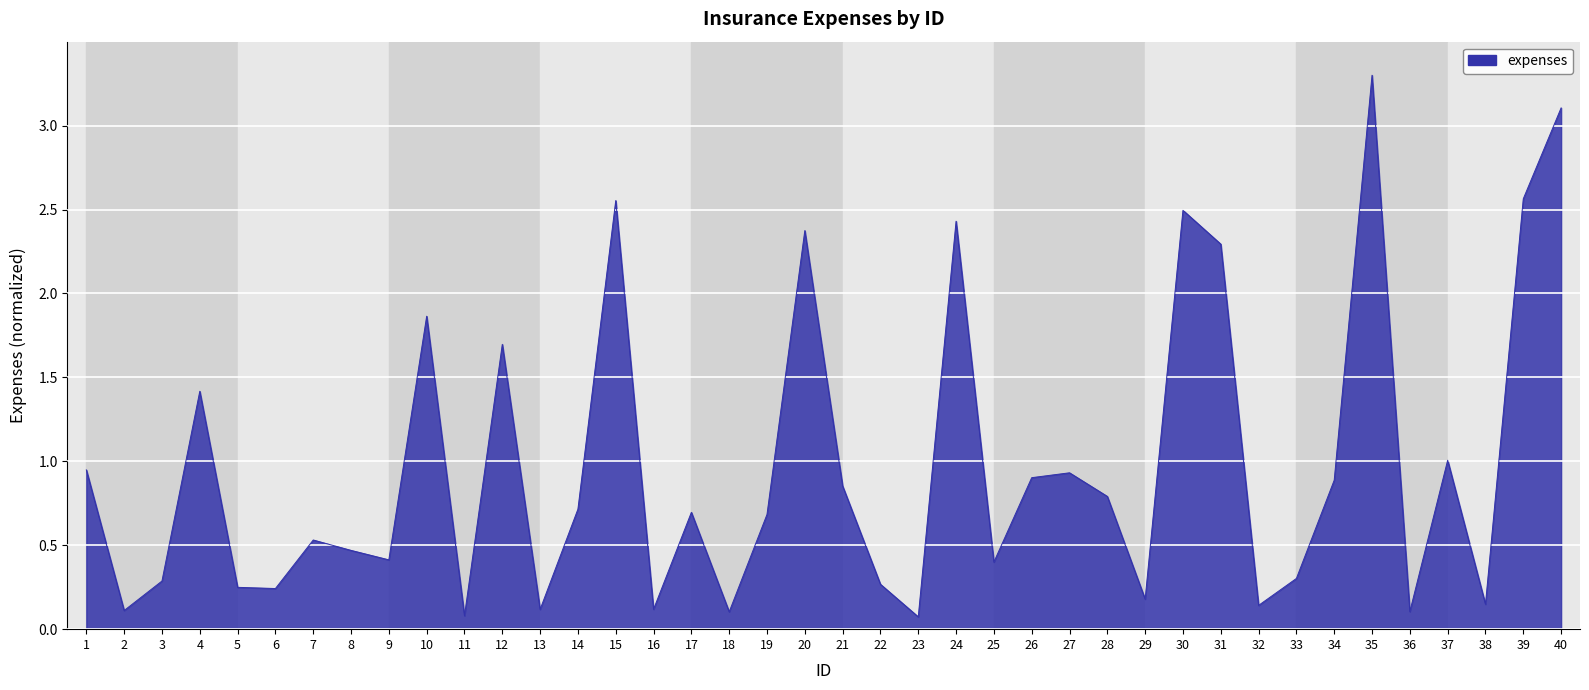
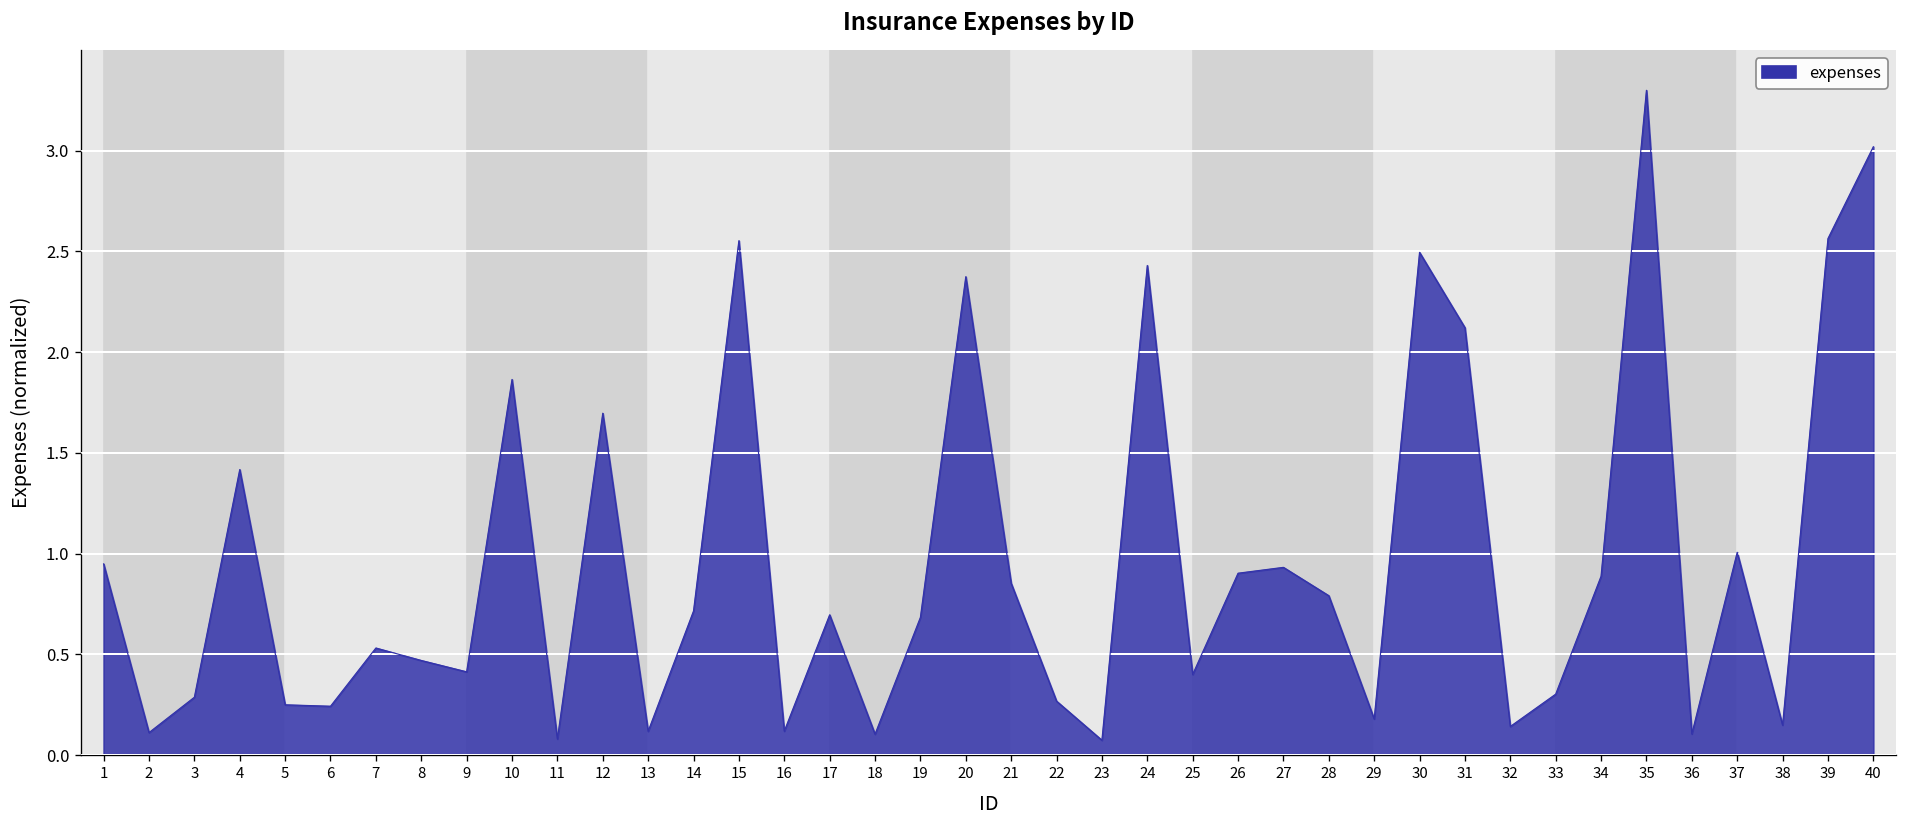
  {
    "1": 0.95,
    "2": 0.11,
    "3": 0.29,
    "4": 1.42,
    "5": 0.25,
    "6": 0.24,
    "7": 0.53,
    "8": 0.47,
    "9": 0.41,
    "10": 1.86,
    "11": 0.08,
    "12": 1.70,
    "13": 0.12,
    "14": 0.71,
    "15": 2.55,
    "16": 0.12,
    "17": 0.70,
    "18": 0.10,
    "19": 0.68,
    "20": 2.37,
    "21": 0.85,
    "22": 0.27,
    "23": 0.07,
    "24": 2.43,
    "25": 0.40,
    "26": 0.90,
    "27": 0.93,
    "28": 0.79,
    "29": 0.18,
    "30": 2.50,
-   "31": 2.29,
+   "31": 2.12,
    "32": 0.14,
    "33": 0.30,
    "34": 0.89,
    "35": 3.30,
    "36": 0.10,
    "37": 1.01,
    "38": 0.15,
    "39": 2.56,
-   "40": 3.11
+   "40": 3.02
  }
